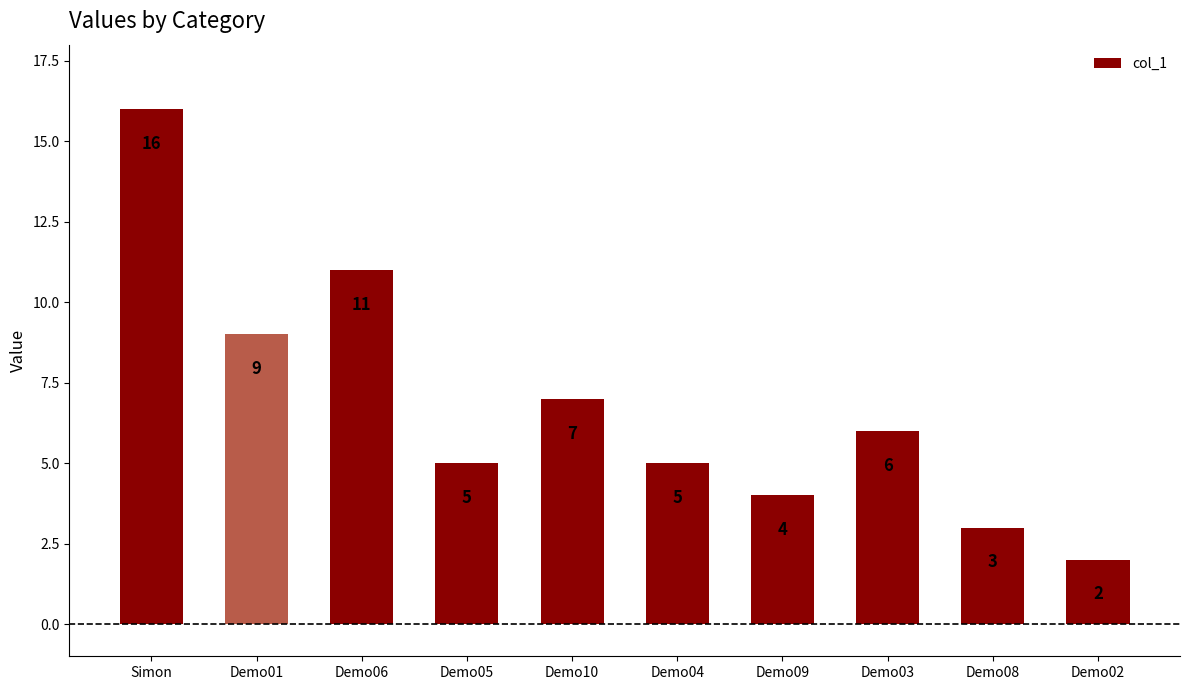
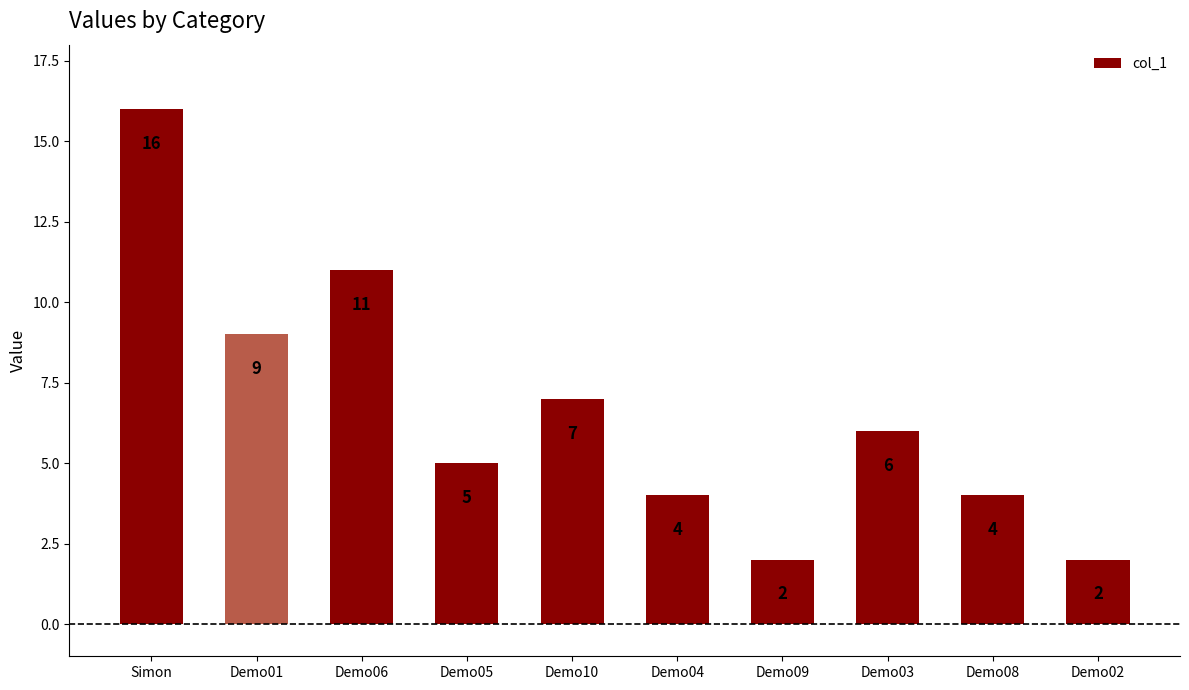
  {
    "Simon": 16,
    "Demo01": 9,
    "Demo06": 11,
    "Demo05": 5,
    "Demo10": 7,
-   "Demo04": 5,
-   "Demo09": 4,
+   "Demo04": 4,
+   "Demo09": 2,
    "Demo03": 6,
-   "Demo08": 3,
+   "Demo08": 4,
    "Demo02": 2
  }
